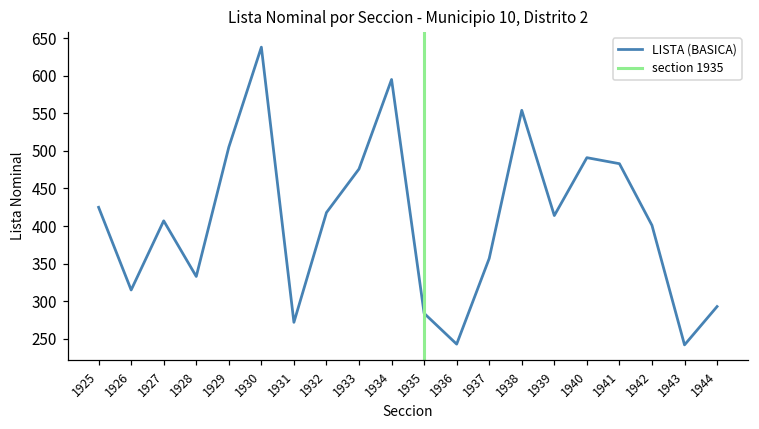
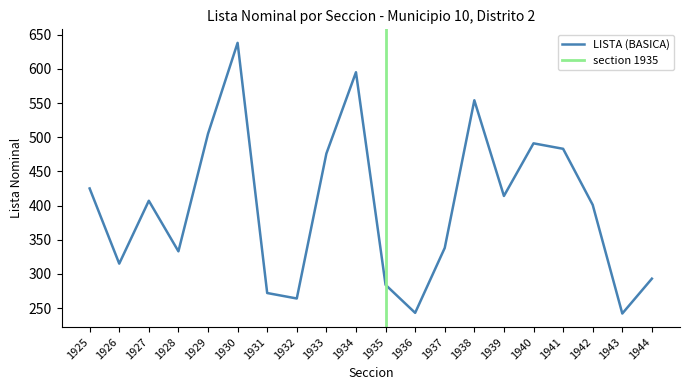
  {
    "1925": 430,
    "1926": 320,
    "1927": 410,
    "1928": 330,
    "1929": 510,
    "1930": 640,
    "1931": 270,
-   "1932": 420,
+   "1932": 260,
    "1933": 480,
    "1934": 600,
    "1935": 280,
    "1936": 240,
-   "1937": 360,
+   "1937": 340,
    "1938": 550,
    "1939": 410,
    "1940": 490,
    "1941": 480,
    "1942": 400,
    "1943": 240,
    "1944": 290
  }
